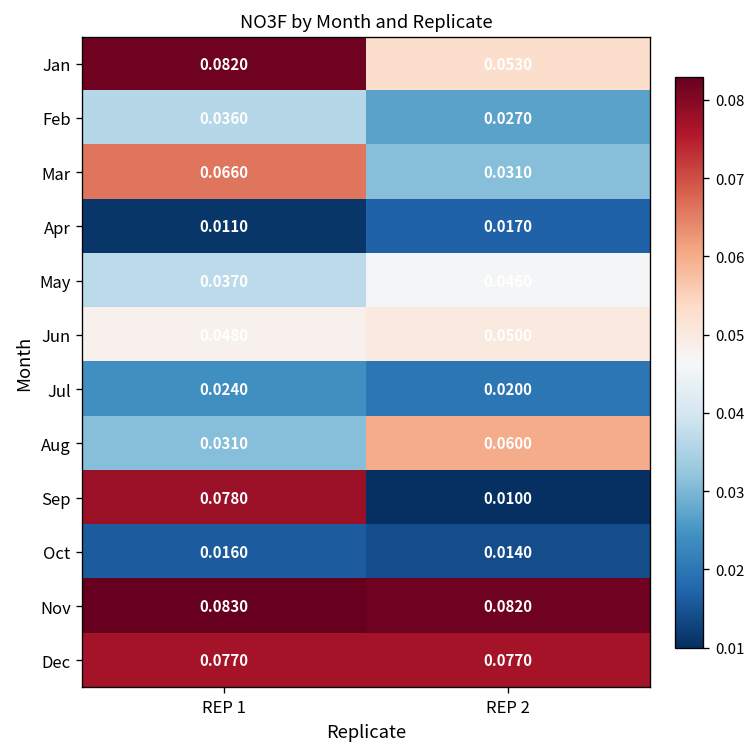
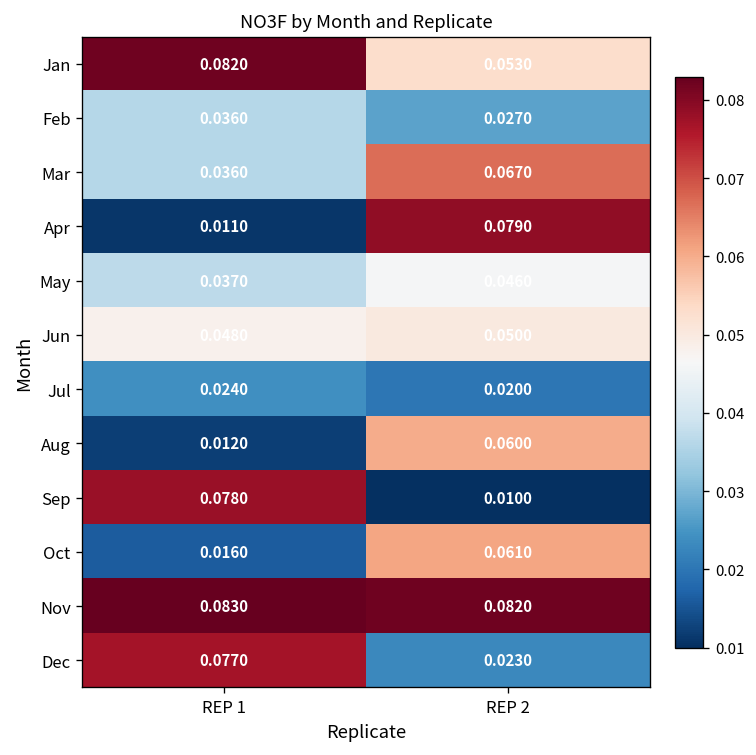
  {
    "Jan": {
      "REP 1": 0.0820,
      "REP 2": 0.0530
    },
    "Feb": {
      "REP 1": 0.0360,
      "REP 2": 0.0270
    },
    "Mar": {
-     "REP 1": 0.0660,
-     "REP 2": 0.0310
+     "REP 1": 0.0360,
+     "REP 2": 0.0670
    },
    "Apr": {
      "REP 1": 0.0110,
-     "REP 2": 0.0170
+     "REP 2": 0.0790
    },
    "May": {
      "REP 1": 0.0370
    },
    "Jul": {
      "REP 1": 0.0240,
      "REP 2": 0.0200
    },
    "Aug": {
-     "REP 1": 0.0310,
+     "REP 1": 0.0120,
      "REP 2": 0.0600
    },
    "Sep": {
      "REP 1": 0.0780,
      "REP 2": 0.0100
    },
    "Oct": {
      "REP 1": 0.0160,
-     "REP 2": 0.0140
+     "REP 2": 0.0610
    },
    "Nov": {
      "REP 1": 0.0830,
      "REP 2": 0.0820
    },
    "Dec": {
      "REP 1": 0.0770,
-     "REP 2": 0.0770
+     "REP 2": 0.0230
    }
  }
